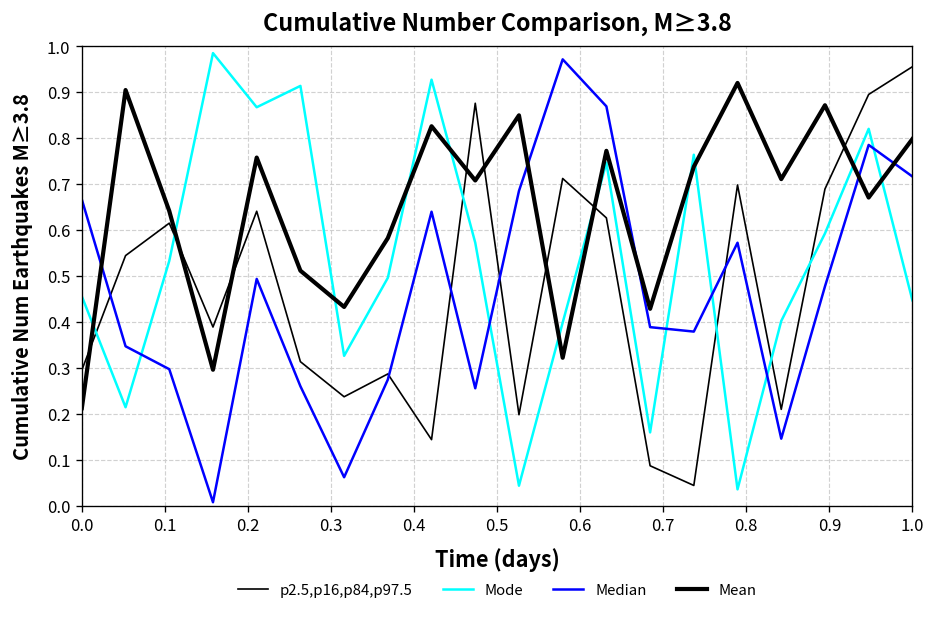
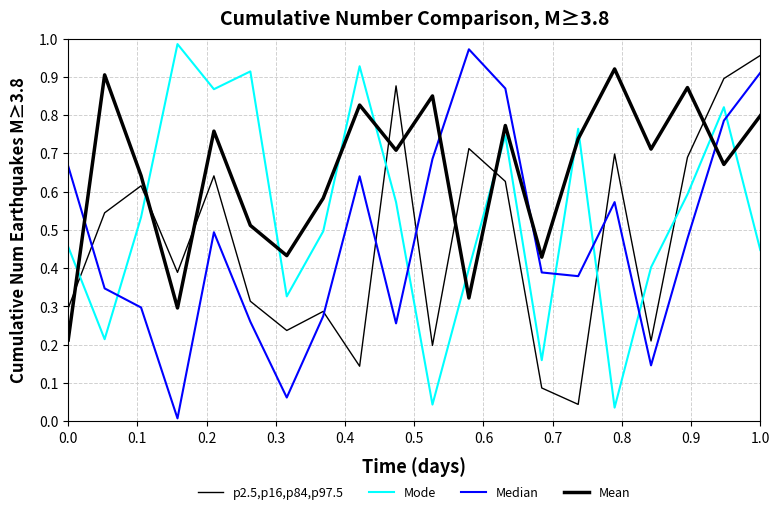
  {
    "Mode": {
      "0.0": 0.46,
      "1.0": 0.45
    },
    "Median": {
      "0.0": 0.67,
-     "1.0": 0.72
+     "1.0": 0.91
    }
  }
